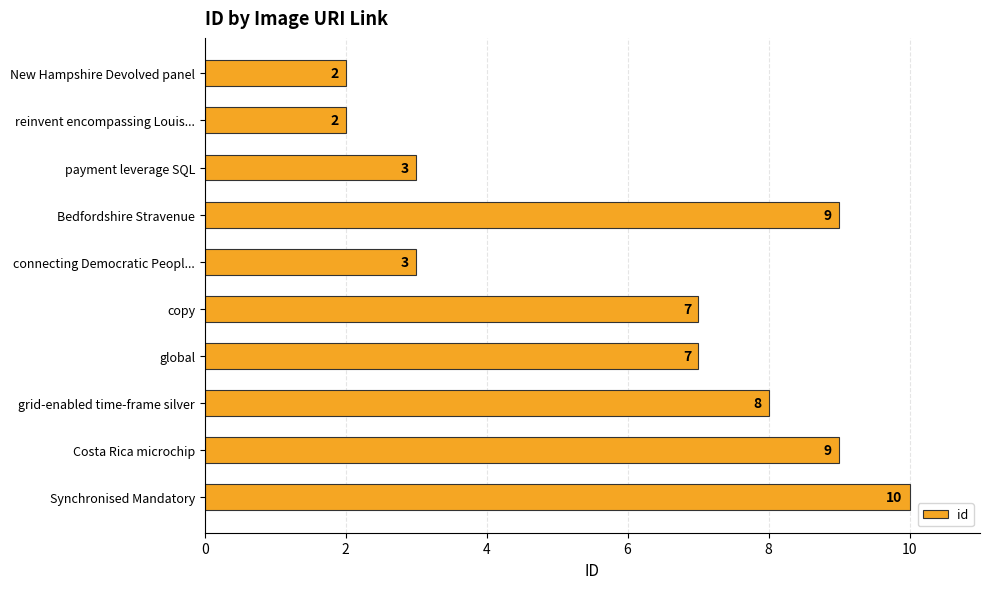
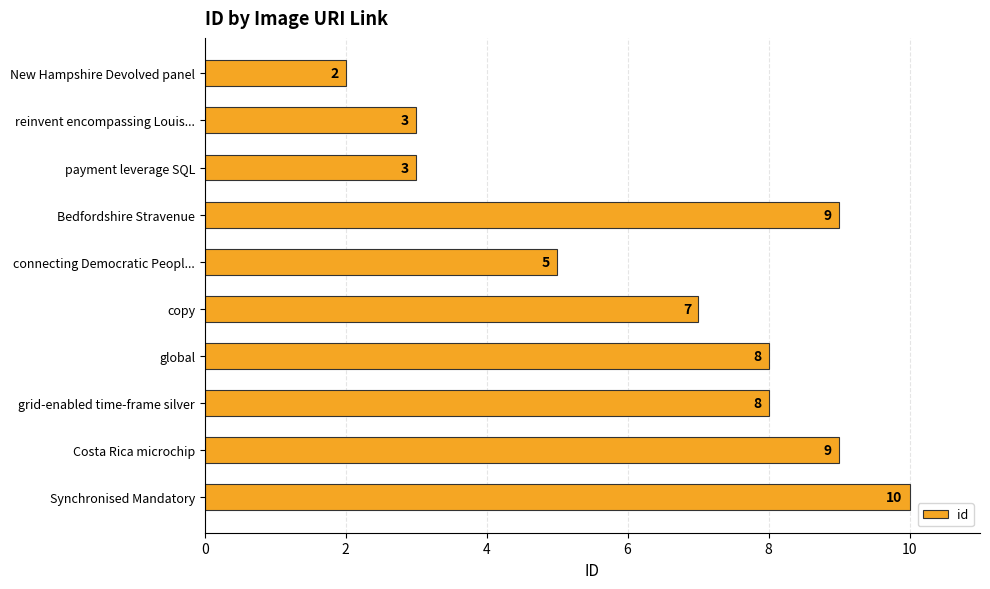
  {
    "New Hampshire Devolved panel": 2,
-   "reinvent encompassing Louis...": 2,
+   "reinvent encompassing Louis...": 3,
    "payment leverage SQL": 3,
    "Bedfordshire Stravenue": 9,
-   "connecting Democratic Peopl...": 3,
+   "connecting Democratic Peopl...": 5,
    "copy": 7,
-   "global": 7,
+   "global": 8,
    "grid-enabled time-frame silver": 8,
    "Costa Rica microchip": 9,
    "Synchronised Mandatory": 10
  }
